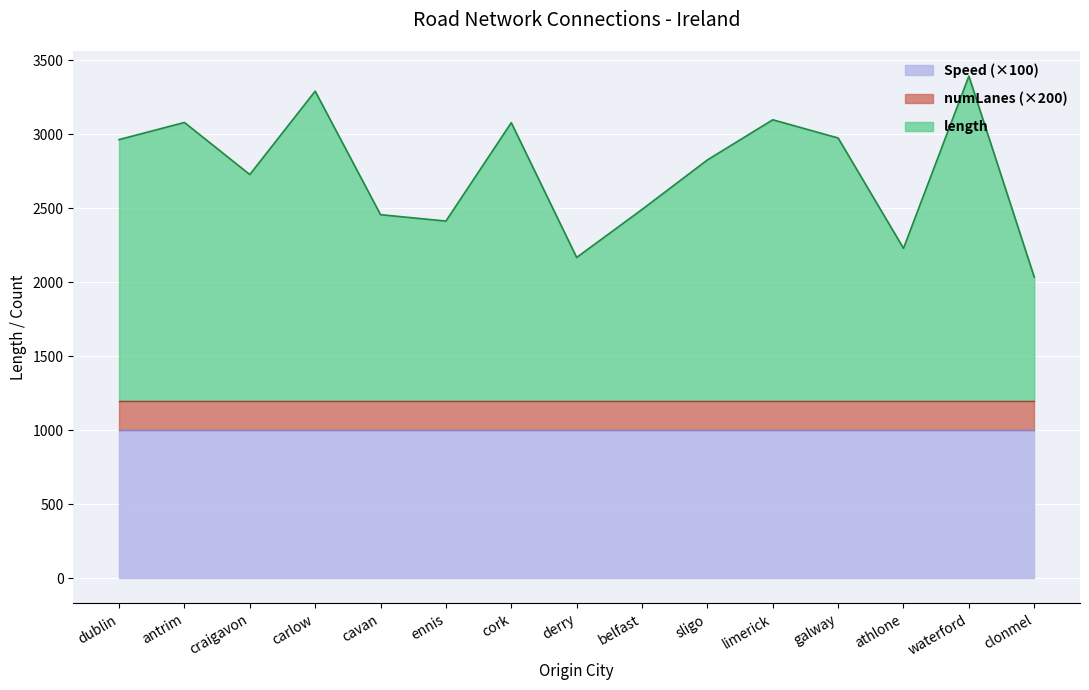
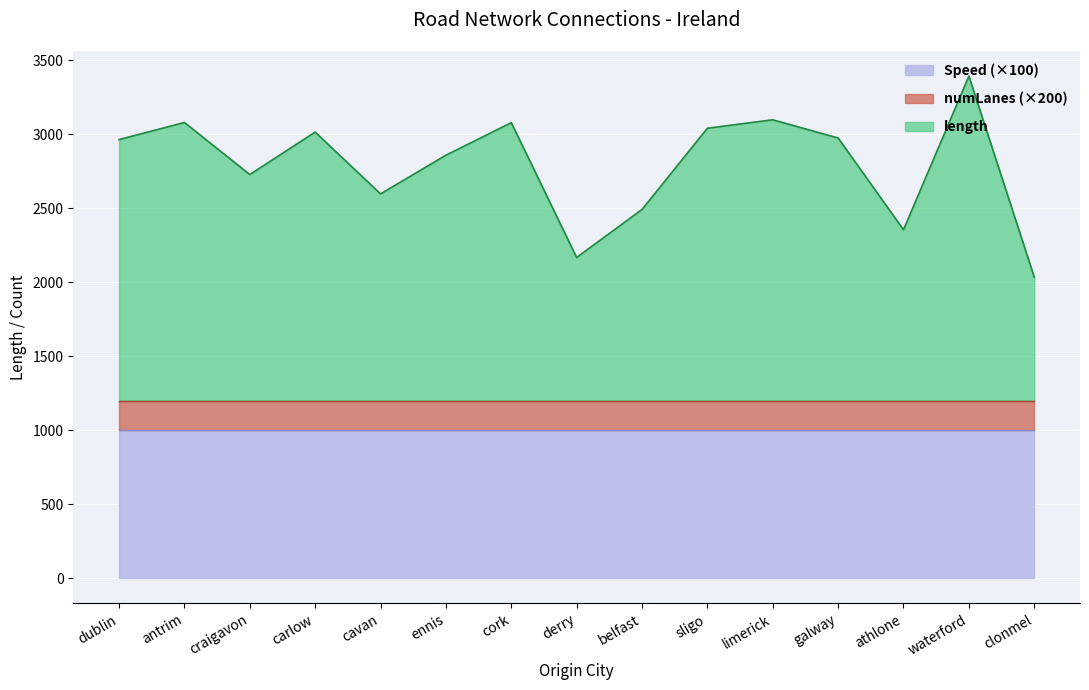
  {
    "Speed (×100)": {
      "dublin": 1000,
      "antrim": 1000,
      "craigavon": 1000,
      "carlow": 1000,
      "cavan": 1000,
      "ennis": 1000,
      "cork": 1000,
      "derry": 1000,
      "belfast": 1000,
      "sligo": 1000,
      "limerick": 1000,
      "galway": 1000,
      "athlone": 1000,
      "waterford": 1000,
      "clonmel": 1000
    },
    "numLanes (×200)": {
      "dublin": 1200,
      "antrim": 1200,
      "craigavon": 1200,
      "carlow": 1200,
      "cavan": 1200,
      "ennis": 1200,
      "cork": 1200,
      "derry": 1200,
      "belfast": 1200,
      "sligo": 1200,
      "limerick": 1200,
      "galway": 1200,
      "athlone": 1200,
      "waterford": 1200,
      "clonmel": 1200
    },
    "length": {
      "dublin": 2960,
      "antrim": 3080,
      "craigavon": 2730,
-     "carlow": 3290,
-     "cavan": 2460,
-     "ennis": 2410,
+     "carlow": 3010,
+     "cavan": 2600,
+     "ennis": 2860,
      "cork": 3080,
      "derry": 2170,
      "belfast": 2490,
-     "sligo": 2830,
+     "sligo": 3040,
      "limerick": 3100,
      "galway": 2970,
-     "athlone": 2230,
+     "athlone": 2350,
      "waterford": 3390,
      "clonmel": 2030
    }
  }
